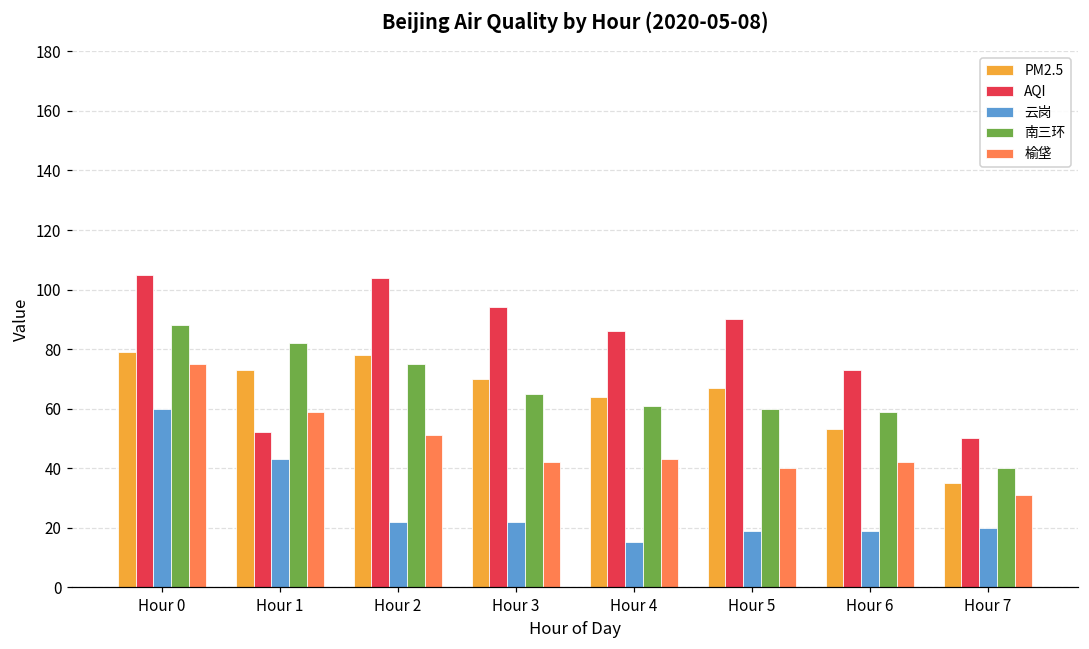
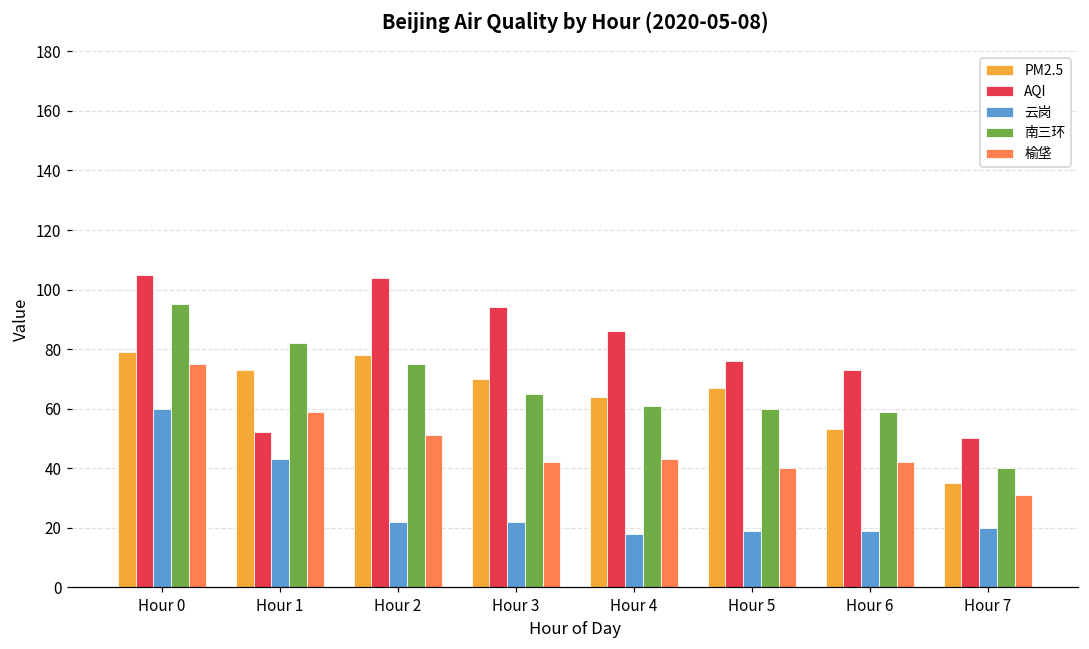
  {
    "AQI": {
      "Hour 0": 105,
      "Hour 1": 52,
      "Hour 2": 104,
      "Hour 3": 94,
      "Hour 4": 86,
-     "Hour 5": 90,
+     "Hour 5": 76,
      "Hour 6": 73,
      "Hour 7": 50
    },
    "云岗": {
      "Hour 0": 60,
      "Hour 1": 43,
      "Hour 2": 22,
      "Hour 3": 22,
-     "Hour 4": 15,
+     "Hour 4": 18,
      "Hour 5": 19,
      "Hour 6": 19,
      "Hour 7": 20
    },
    "南三环": {
-     "Hour 0": 88,
+     "Hour 0": 95,
      "Hour 1": 82,
      "Hour 2": 75,
      "Hour 3": 65,
      "Hour 4": 61,
      "Hour 5": 60,
      "Hour 6": 59,
      "Hour 7": 40
    }
  }
